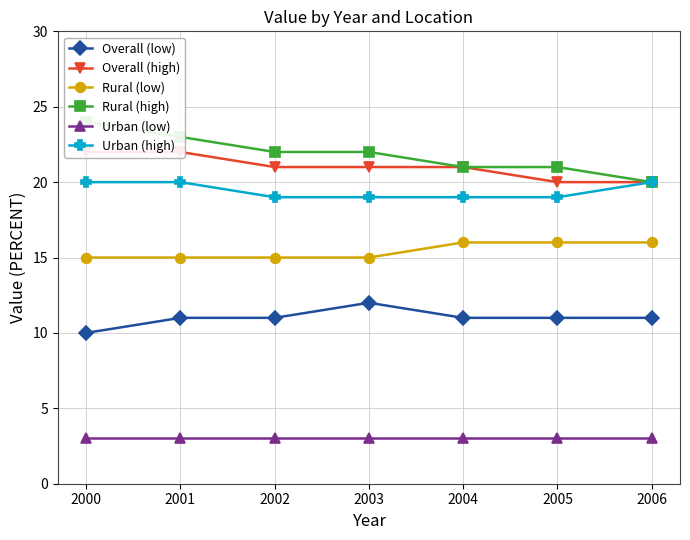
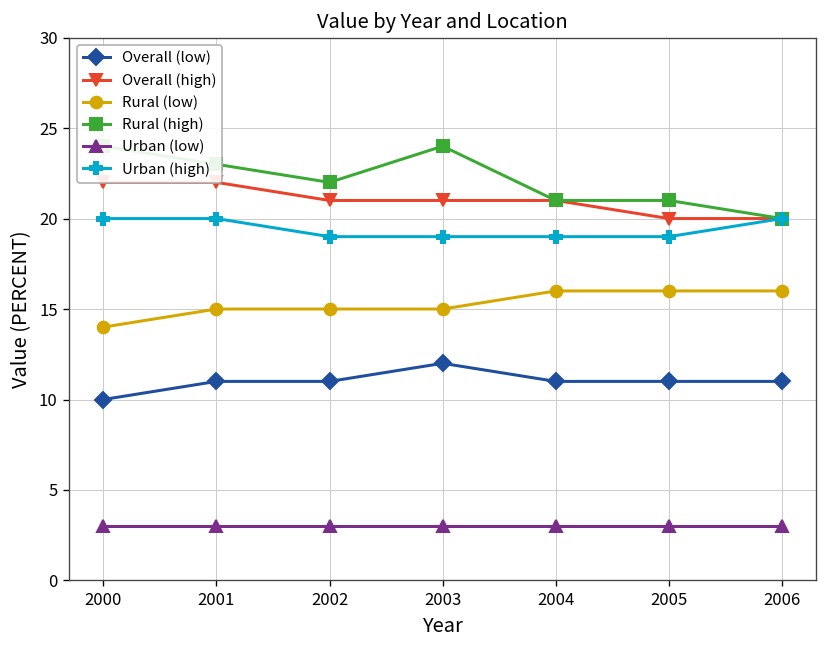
  {
    "Overall (low)": {
      "2000": 10,
      "2001": 11,
      "2002": 11,
      "2003": 12,
      "2004": 11,
      "2005": 11,
      "2006": 11
    },
    "Overall (high)": {
      "2002": 21,
      "2003": 21,
      "2005": 20
    },
    "Rural (low)": {
-     "2000": 15,
+     "2000": 14,
      "2001": 15,
      "2002": 15,
      "2003": 15,
      "2004": 16,
      "2005": 16,
      "2006": 16
    },
    "Rural (high)": {
      "2002": 22,
-     "2003": 22,
+     "2003": 24,
      "2005": 21
    },
    "Urban (low)": {
      "2000": 3,
      "2001": 3,
      "2002": 3,
      "2003": 3,
      "2004": 3,
      "2005": 3,
      "2006": 3
    },
    "Urban (high)": {
      "2000": 20,
      "2001": 20,
      "2002": 19,
      "2003": 19,
      "2004": 19,
      "2005": 19
    }
  }
